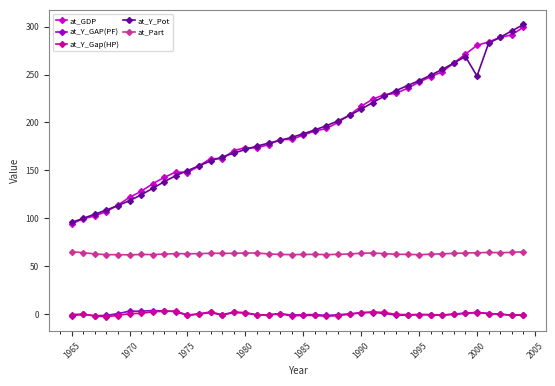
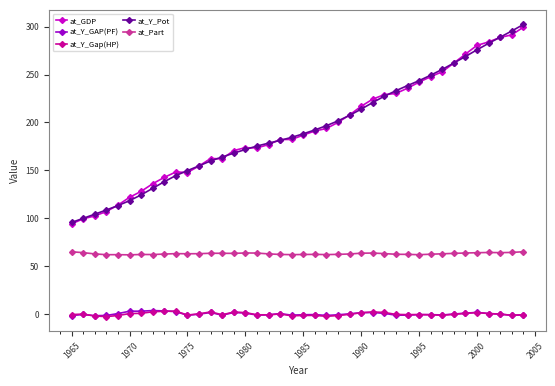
  {
    "at_Y_Pot": {
      "1970": 120,
      "1990": 210,
-     "2000": 250
+     "2000": 280
    }
  }
